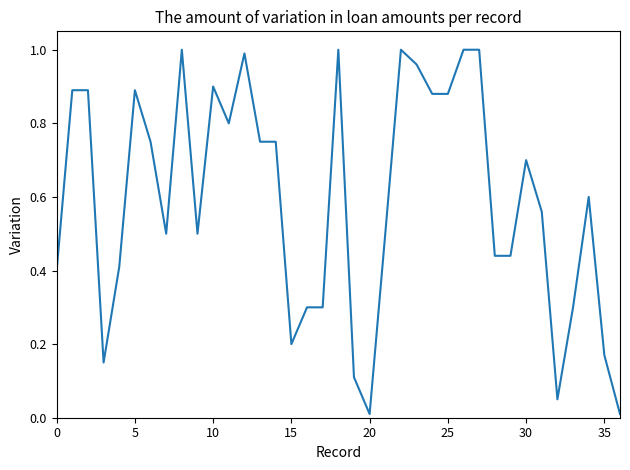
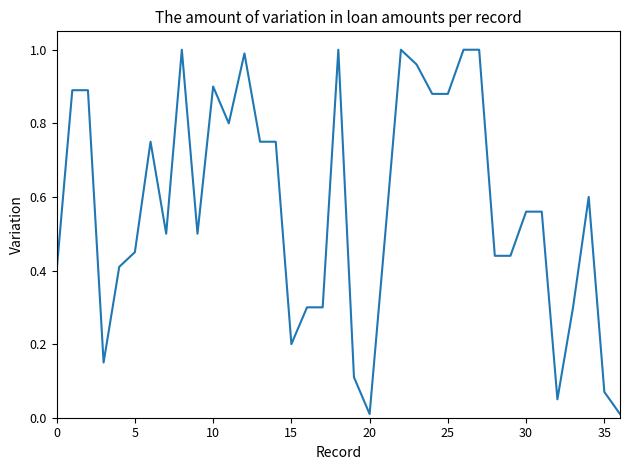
  {
    "0": 0.40,
-   "5": 0.89,
+   "5": 0.45,
    "10": 0.90,
    "15": 0.20,
    "20": 0.01,
    "25": 0.88,
-   "30": 0.70,
-   "35": 0.17
+   "30": 0.56,
+   "35": 0.07
  }
